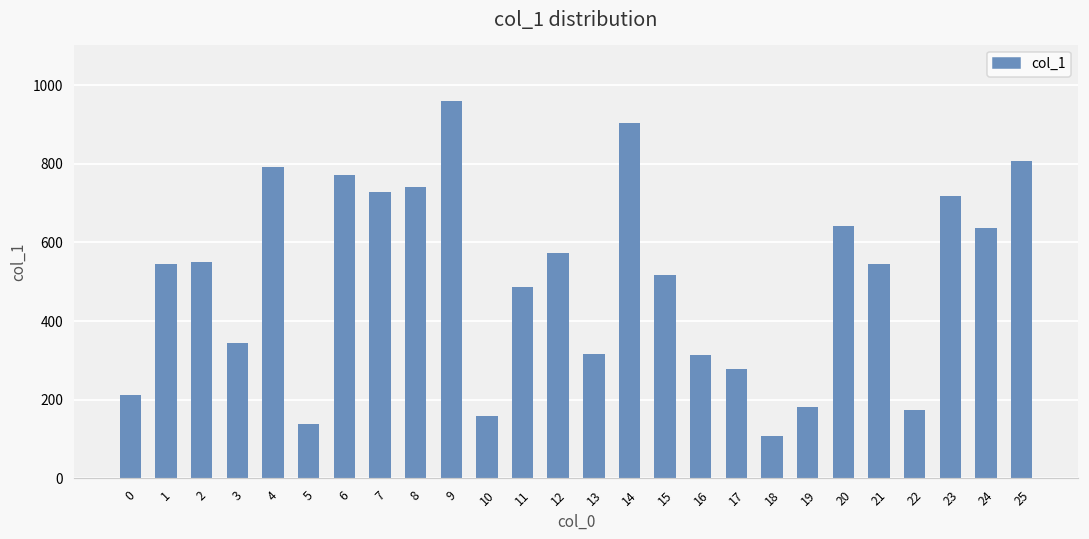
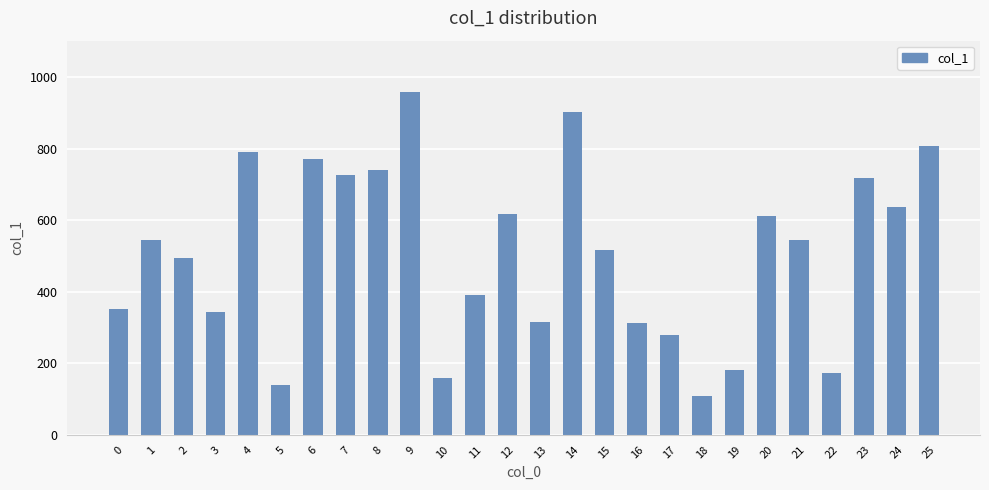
  {
-   "0": 210,
+   "0": 350,
    "1": 540,
-   "2": 550,
+   "2": 500,
    "3": 340,
    "4": 790,
    "5": 140,
    "6": 770,
    "7": 730,
    "8": 740,
    "9": 960,
    "10": 160,
-   "11": 490,
-   "12": 570,
+   "11": 390,
+   "12": 620,
    "13": 320,
    "14": 900,
    "15": 520,
    "16": 310,
    "17": 280,
    "18": 110,
    "19": 180,
-   "20": 640,
+   "20": 610,
    "21": 550,
    "22": 170,
    "23": 720,
    "24": 640,
    "25": 810
  }
